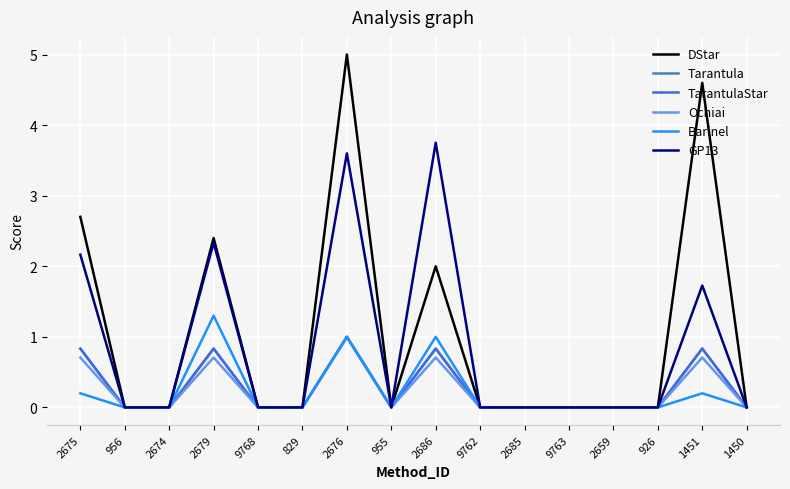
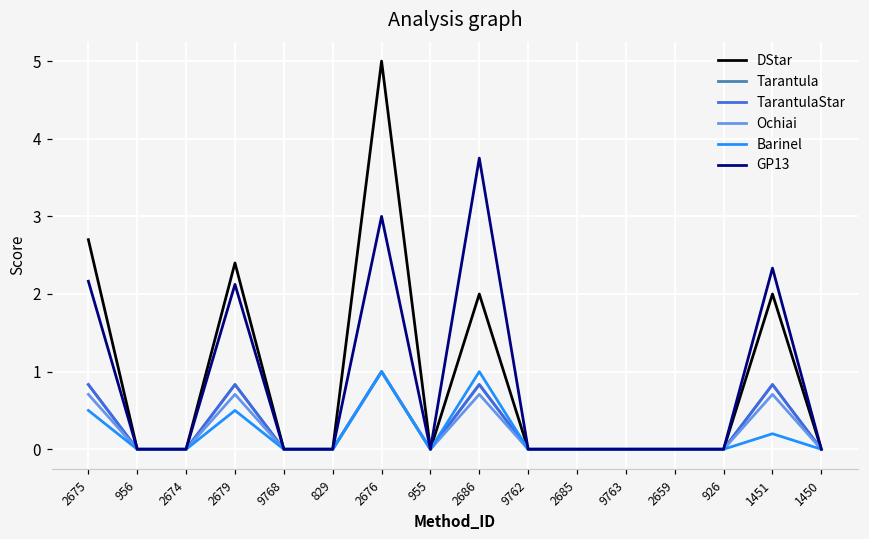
  {
    "DStar": {
      "2675": 2.7,
      "2679": 2.4,
      "2676": 5.0,
      "2686": 2.0,
-     "1451": 4.6
+     "1451": 2.0
    },
    "Barinel": {
-     "2675": 0.2,
-     "2679": 1.3,
+     "2675": 0.5,
+     "2679": 0.5,
      "2686": 1.0,
      "1451": 0.2
    },
    "GP13": {
      "2675": 2.2,
-     "2679": 2.3,
-     "2676": 3.6,
+     "2679": 2.1,
+     "2676": 3.0,
      "2686": 3.8,
-     "1451": 1.7
+     "1451": 2.3
    }
  }
